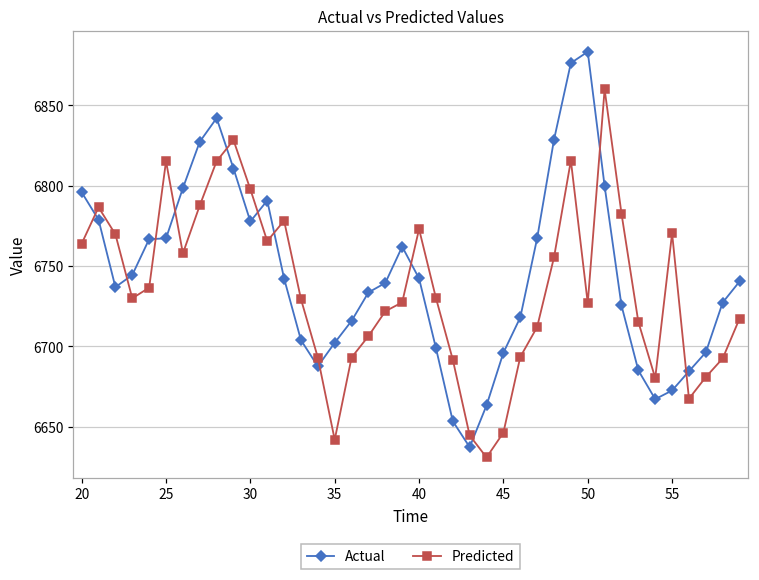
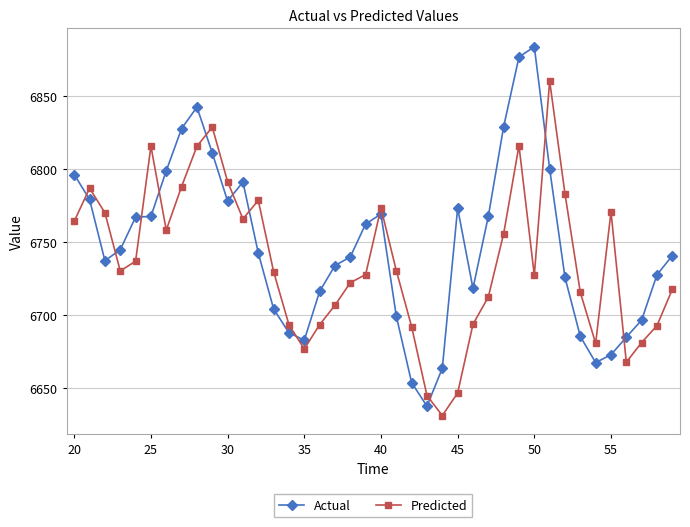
  {
    "Actual": {
      "20": 6796,
      "25": 6767,
      "30": 6778,
-     "35": 6702,
-     "40": 6742,
-     "45": 6696,
+     "35": 6682,
+     "40": 6769,
+     "45": 6773,
      "50": 6883,
      "55": 6673
    },
    "Predicted": {
      "20": 6764,
      "25": 6815,
-     "30": 6798,
-     "35": 6642,
+     "30": 6791,
+     "35": 6676,
      "40": 6773,
      "45": 6646,
      "50": 6727,
      "55": 6770
    }
  }
